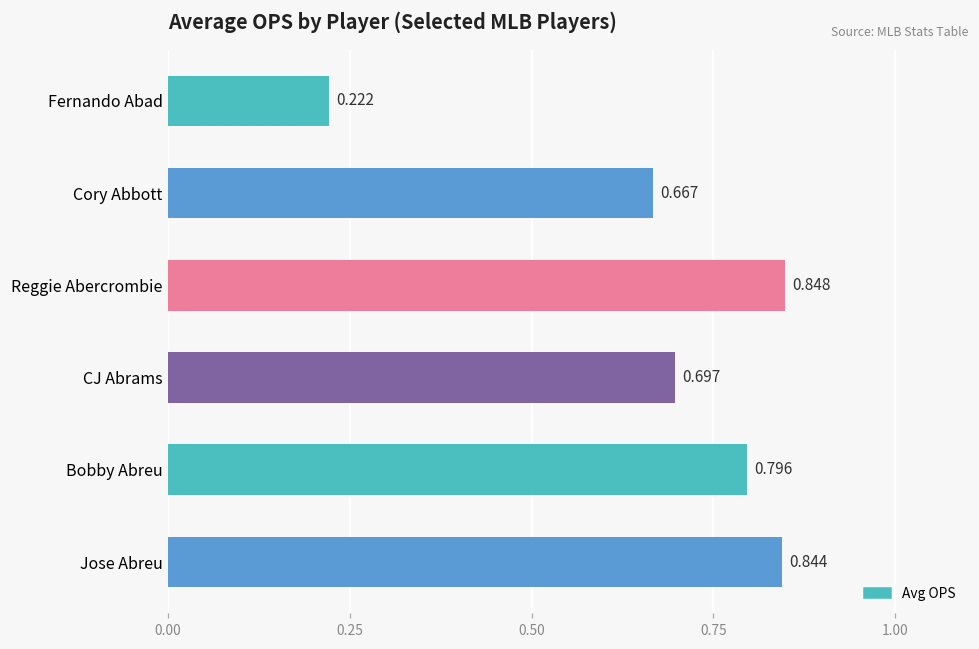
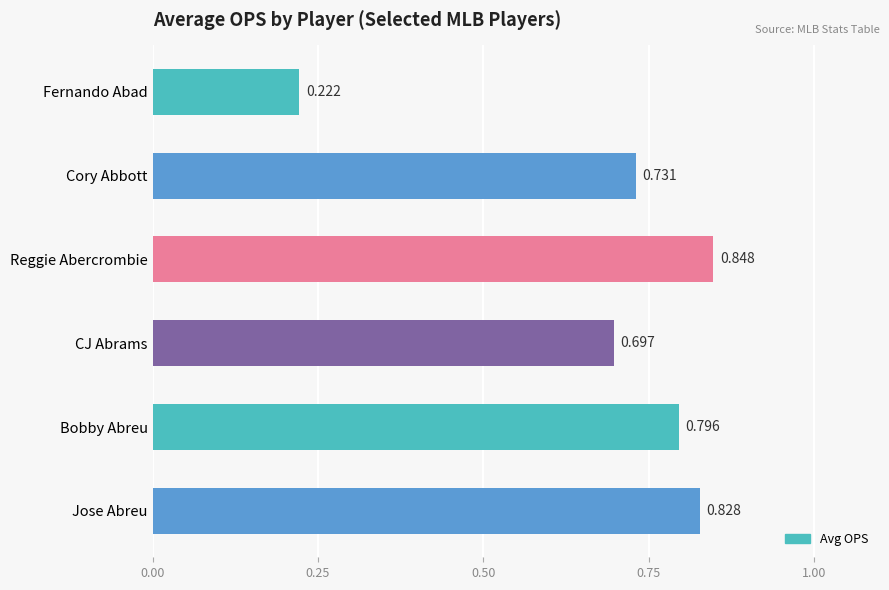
  {
    "Fernando Abad": 0.222,
-   "Cory Abbott": 0.667,
+   "Cory Abbott": 0.731,
    "Reggie Abercrombie": 0.848,
    "CJ Abrams": 0.697,
    "Bobby Abreu": 0.796,
-   "Jose Abreu": 0.844
+   "Jose Abreu": 0.828
  }
